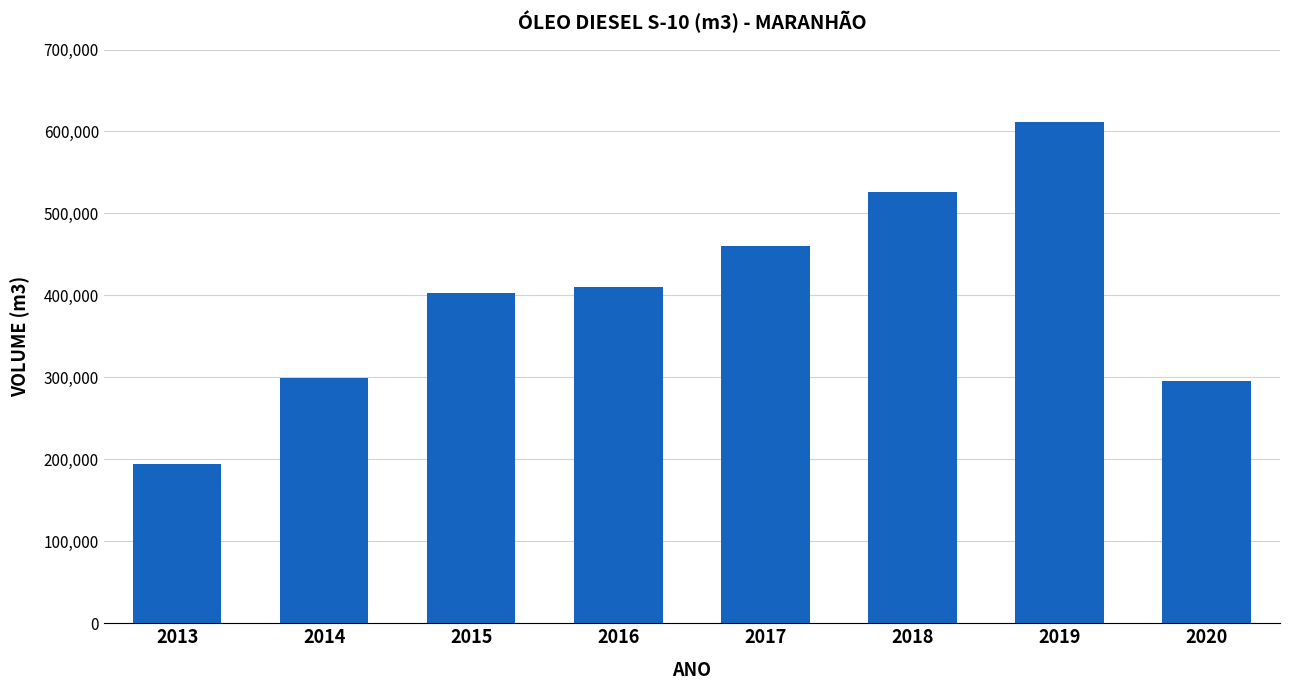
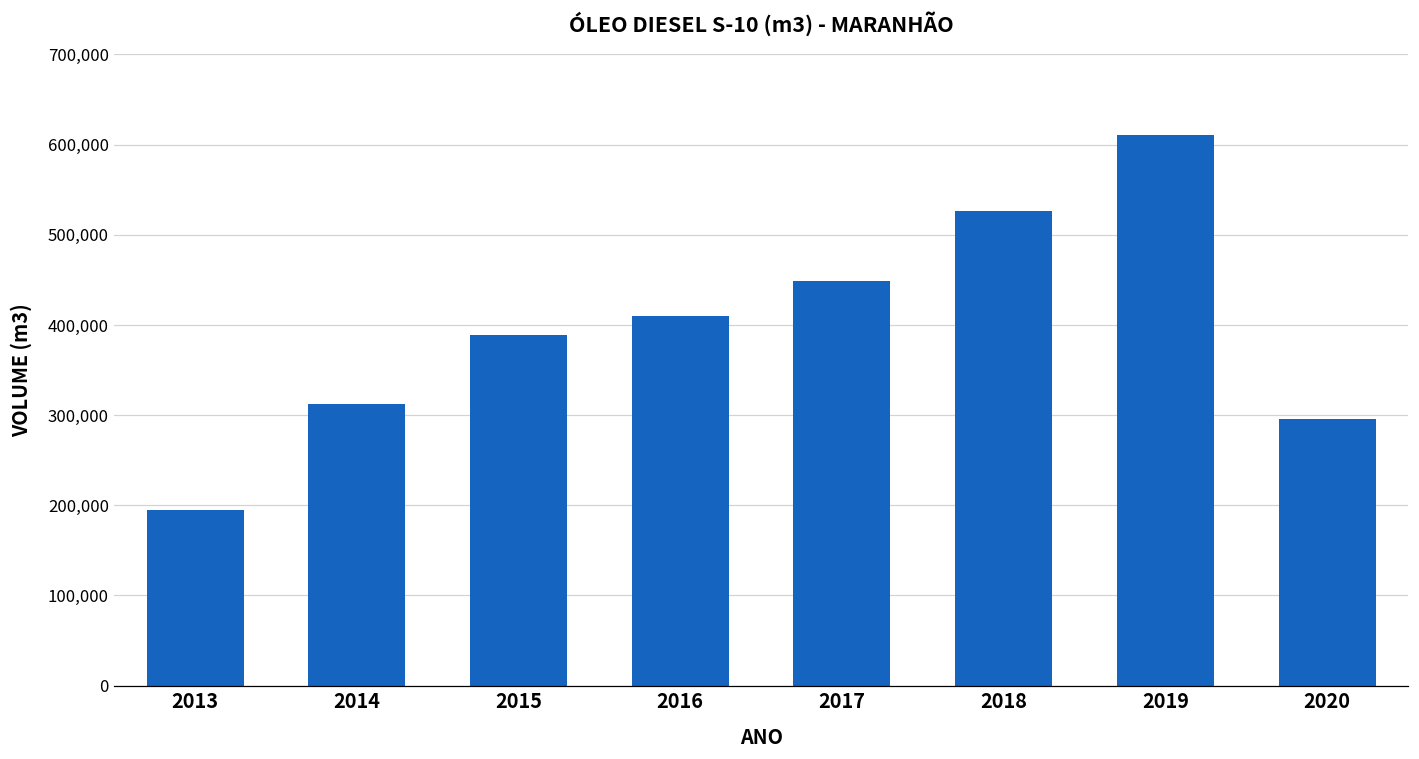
  {
    "2013": "190,000",
-   "2014": "300,000",
-   "2015": "400,000",
+   "2014": "310,000",
+   "2015": "390,000",
    "2016": "410,000",
-   "2017": "460,000",
+   "2017": "450,000",
    "2018": "530,000",
    "2019": "610,000",
    "2020": "300,000"
  }
